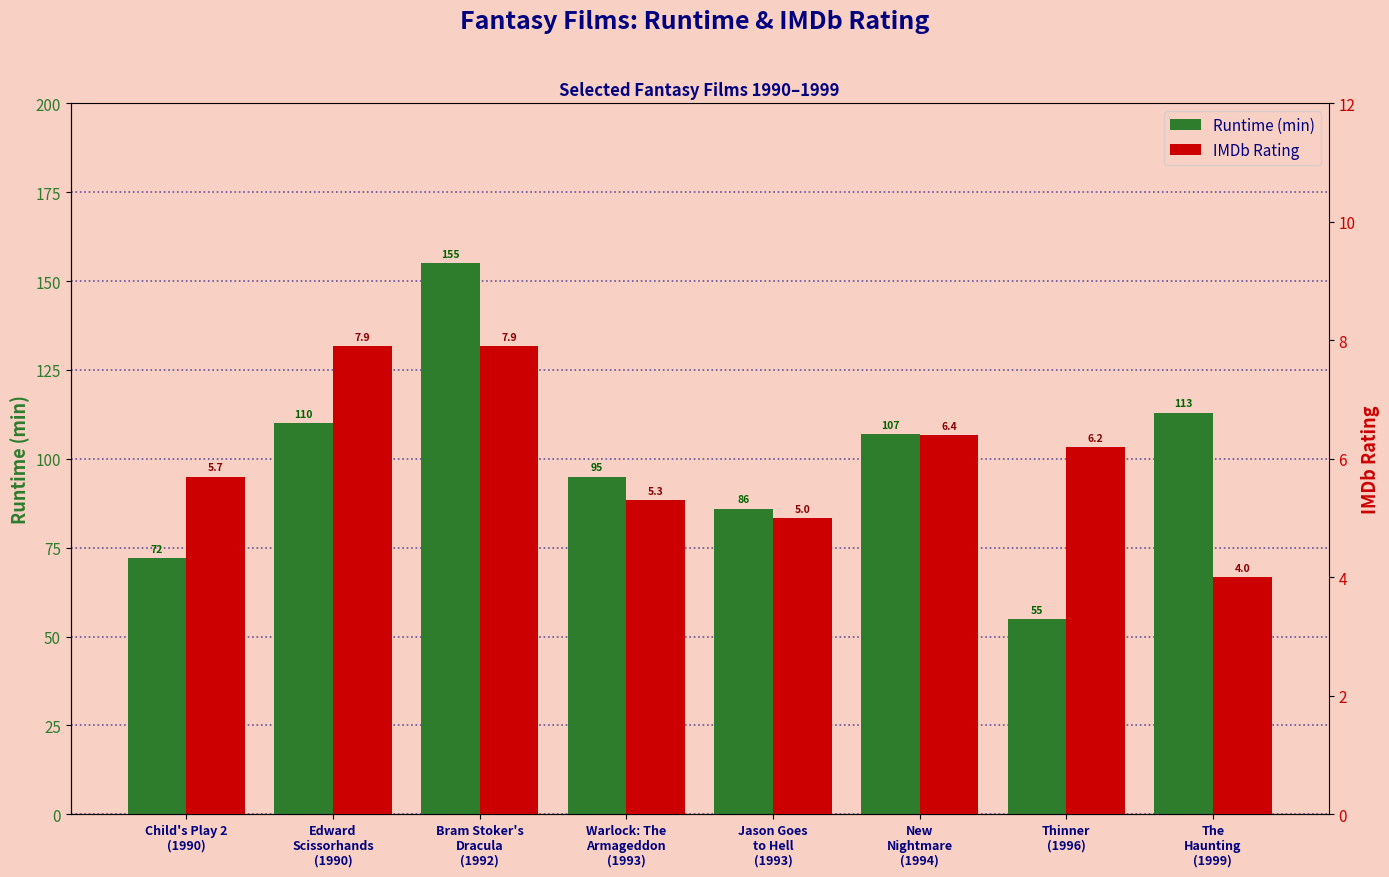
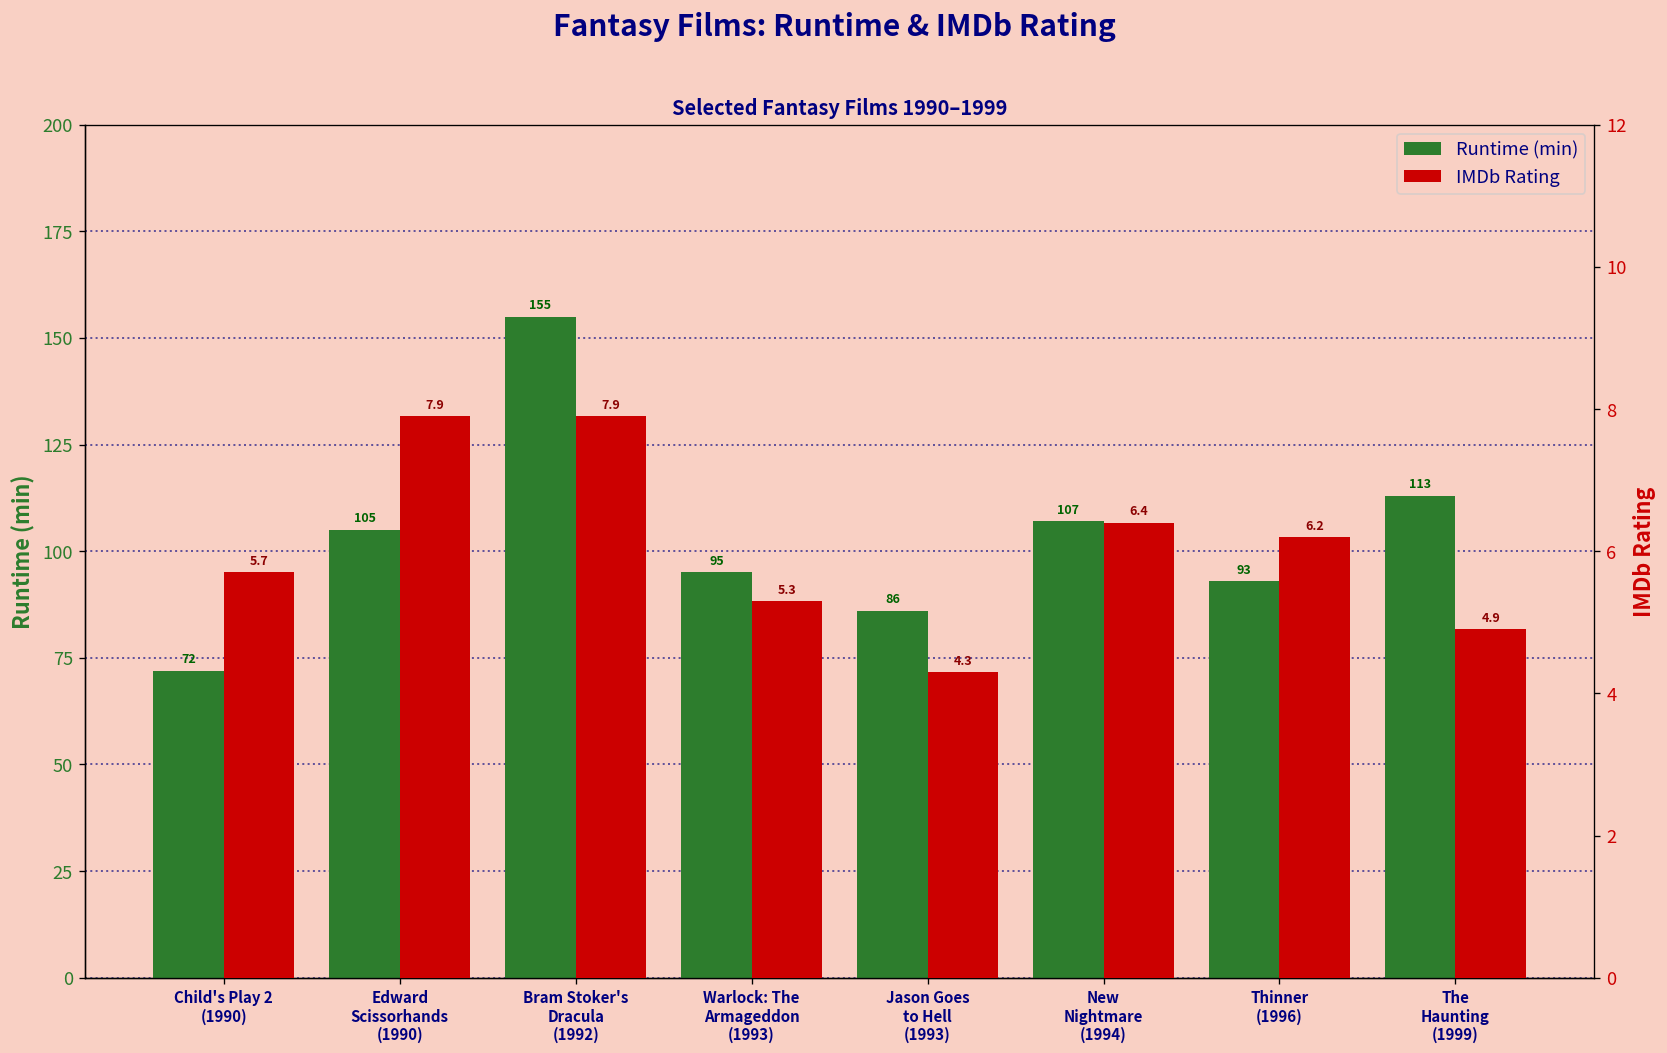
  {
    "Runtime (min)": {
      "Child's Play 2 (1990)": 72,
-     "Edward Scissorhands (1990)": 110,
+     "Edward Scissorhands (1990)": 105,
      "Bram Stoker's Dracula (1992)": 155,
      "Warlock: The Armageddon (1993)": 95,
      "Jason Goes to Hell (1993)": 86,
      "New Nightmare (1994)": 107,
-     "Thinner (1996)": 55,
+     "Thinner (1996)": 93,
      "The Haunting (1999)": 113
    },
    "IMDb Rating": {
      "Child's Play 2 (1990)": 5.7,
      "Edward Scissorhands (1990)": 7.9,
      "Bram Stoker's Dracula (1992)": 7.9,
      "Warlock: The Armageddon (1993)": 5.3,
-     "Jason Goes to Hell (1993)": 5.0,
+     "Jason Goes to Hell (1993)": 4.3,
      "New Nightmare (1994)": 6.4,
      "Thinner (1996)": 6.2,
-     "The Haunting (1999)": 4.0
+     "The Haunting (1999)": 4.9
    }
  }
